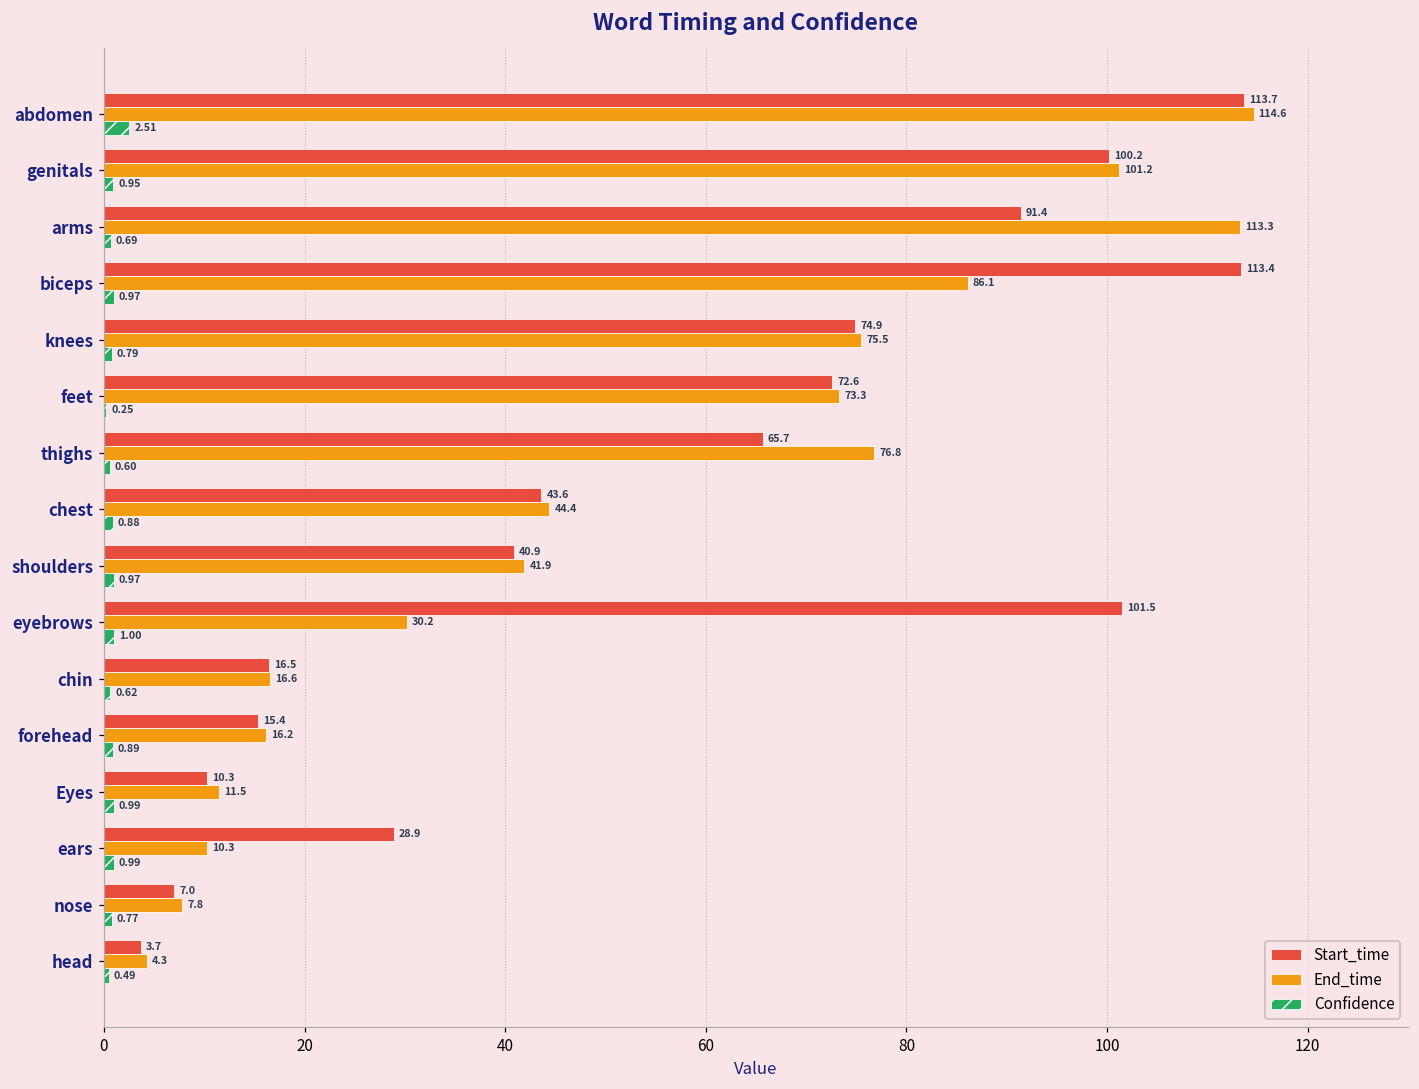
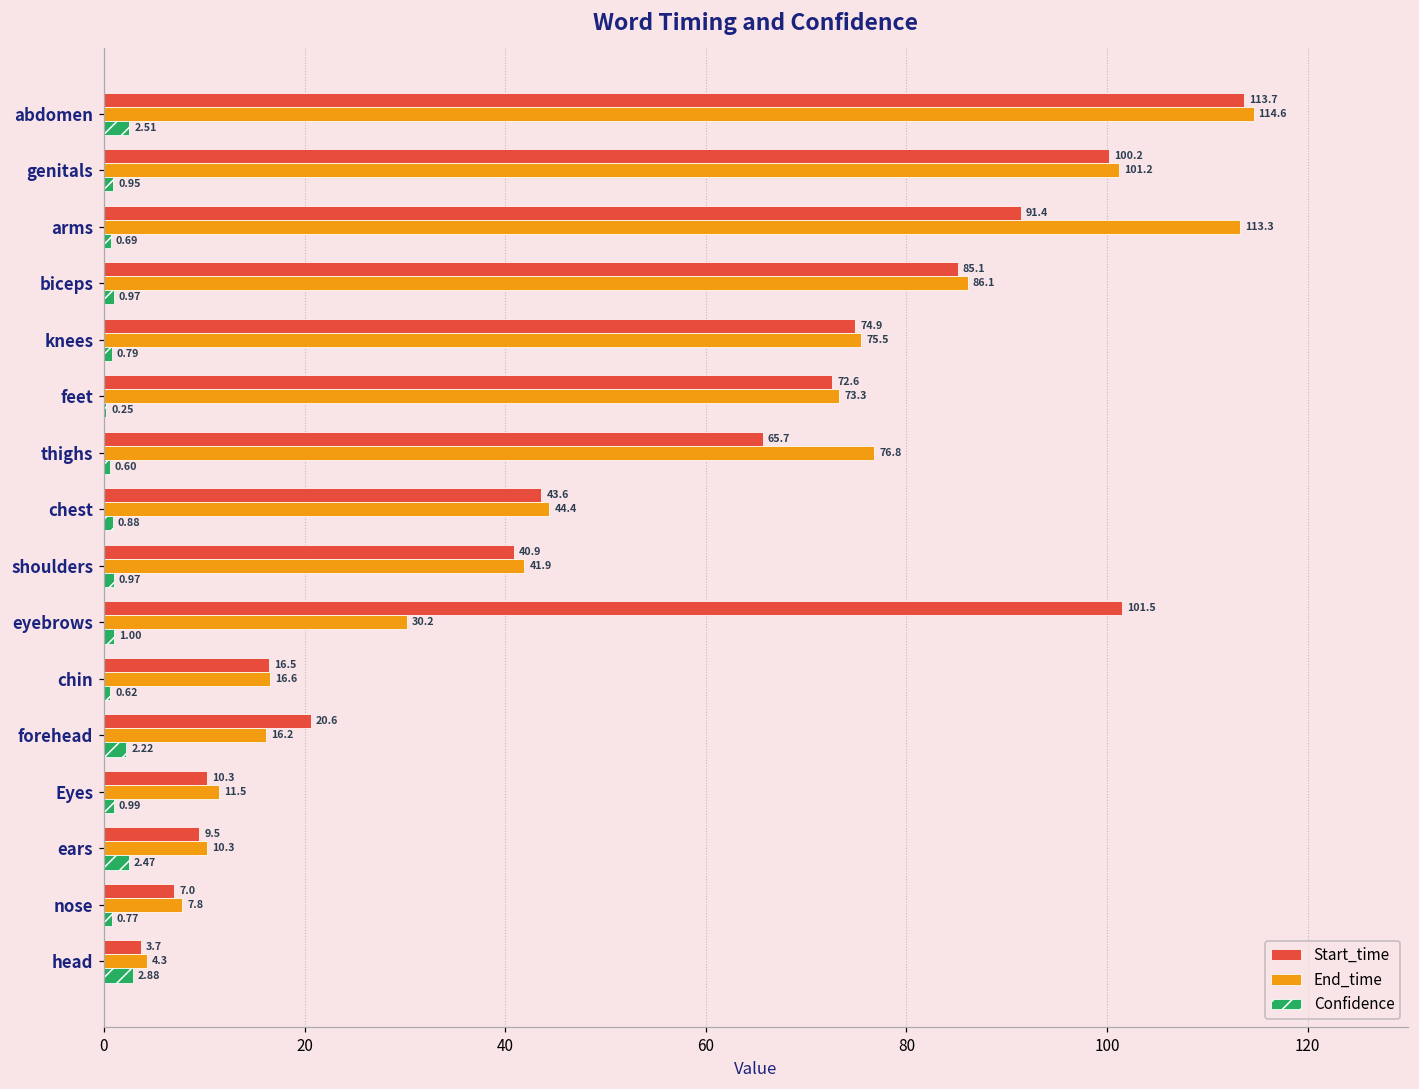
  {
    "Start_time": {
      "abdomen": 113.7,
      "genitals": 100.2,
      "arms": 91.4,
-     "biceps": 113.4,
+     "biceps": 85.1,
      "knees": 74.9,
      "feet": 72.6,
      "thighs": 65.7,
      "chest": 43.6,
      "shoulders": 40.9,
      "eyebrows": 101.5,
      "chin": 16.5,
-     "forehead": 15.4,
+     "forehead": 20.6,
      "Eyes": 10.3,
-     "ears": 28.9,
+     "ears": 9.5,
      "nose": 7.0,
      "head": 3.7
    },
    "End_time": {
      "abdomen": 114.6,
      "genitals": 101.2,
      "arms": 113.3,
      "biceps": 86.1,
      "knees": 75.5,
      "feet": 73.3,
      "thighs": 76.8,
      "chest": 44.4,
      "shoulders": 41.9,
      "eyebrows": 30.2,
      "chin": 16.6,
      "forehead": 16.2,
      "Eyes": 11.5,
      "ears": 10.3,
      "nose": 7.8,
      "head": 4.3
    },
    "Confidence": {
      "abdomen": 2.51,
      "genitals": 0.95,
      "arms": 0.69,
      "biceps": 0.97,
      "knees": 0.79,
      "feet": 0.25,
      "thighs": 0.60,
      "chest": 0.88,
      "shoulders": 0.97,
      "eyebrows": 1.00,
      "chin": 0.62,
-     "forehead": 0.89,
+     "forehead": 2.22,
      "Eyes": 0.99,
-     "ears": 0.99,
+     "ears": 2.47,
      "nose": 0.77,
-     "head": 0.49
+     "head": 2.88
    }
  }
